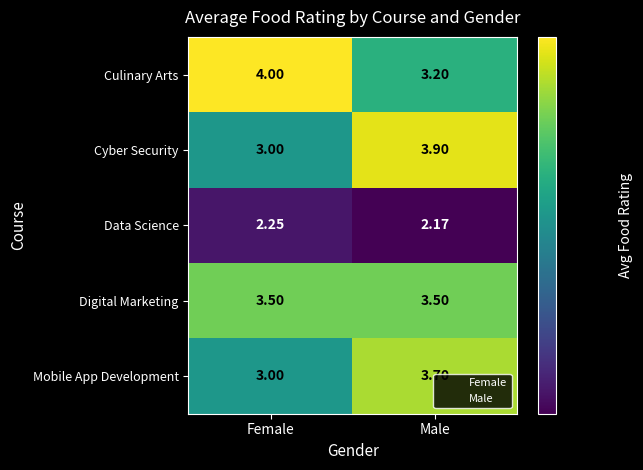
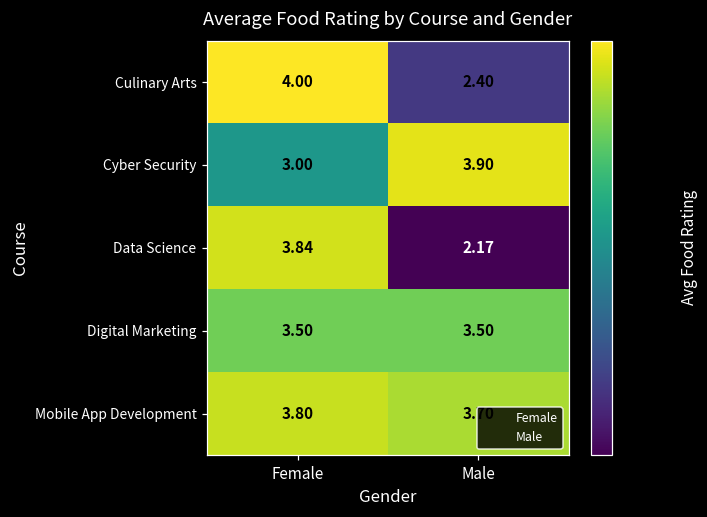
  {
    "Culinary Arts": {
      "Female": 4.00,
-     "Male": 3.20
+     "Male": 2.40
    },
    "Cyber Security": {
      "Female": 3.00,
      "Male": 3.90
    },
    "Data Science": {
-     "Female": 2.25,
+     "Female": 3.84,
      "Male": 2.17
    },
    "Digital Marketing": {
      "Female": 3.50,
      "Male": 3.50
    },
    "Mobile App Development": {
-     "Female": 3.00
+     "Female": 3.80
    }
  }
